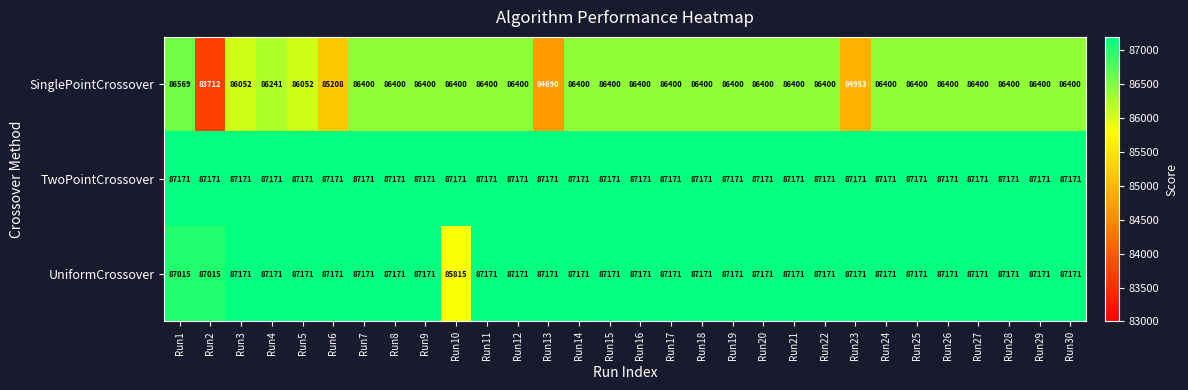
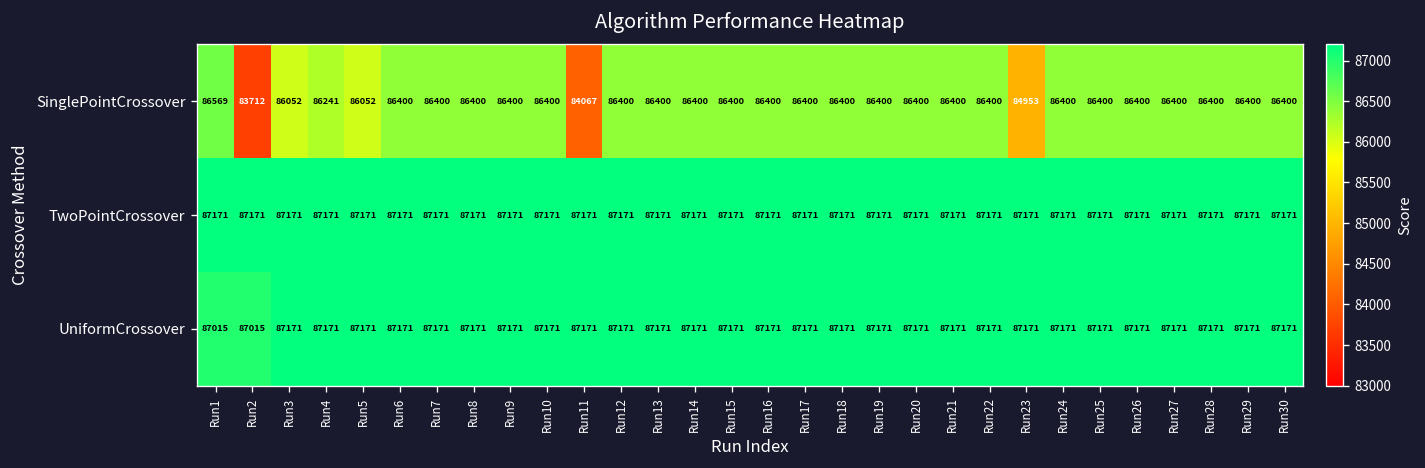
  {
    "SinglePointCrossover": {
      "Run1": 86569,
      "Run2": 83712,
      "Run3": 86052,
      "Run4": 86241,
      "Run5": 86052,
-     "Run6": 85208,
+     "Run6": 86400,
      "Run7": 86400,
      "Run8": 86400,
      "Run9": 86400,
      "Run10": 86400,
-     "Run11": 86400,
+     "Run11": 84067,
      "Run12": 86400,
-     "Run13": 84690,
+     "Run13": 86400,
      "Run14": 86400,
      "Run15": 86400,
      "Run16": 86400,
      "Run17": 86400,
      "Run18": 86400,
      "Run19": 86400,
      "Run20": 86400,
      "Run21": 86400,
      "Run22": 86400,
      "Run23": 84953,
      "Run24": 86400,
      "Run25": 86400,
      "Run26": 86400,
      "Run27": 86400,
      "Run28": 86400,
      "Run29": 86400,
      "Run30": 86400
    },
    "TwoPointCrossover": {
      "Run1": 87171,
      "Run2": 87171,
      "Run3": 87171,
      "Run4": 87171,
      "Run5": 87171,
      "Run6": 87171,
      "Run7": 87171,
      "Run8": 87171,
      "Run9": 87171,
      "Run10": 87171,
      "Run11": 87171,
      "Run12": 87171,
      "Run13": 87171,
      "Run14": 87171,
      "Run15": 87171,
      "Run16": 87171,
      "Run17": 87171,
      "Run18": 87171,
      "Run19": 87171,
      "Run20": 87171,
      "Run21": 87171,
      "Run22": 87171,
      "Run23": 87171,
      "Run24": 87171,
      "Run25": 87171,
      "Run26": 87171,
      "Run27": 87171,
      "Run28": 87171,
      "Run29": 87171,
      "Run30": 87171
    },
    "UniformCrossover": {
      "Run1": 87015,
      "Run2": 87015,
      "Run3": 87171,
      "Run4": 87171,
      "Run5": 87171,
      "Run6": 87171,
      "Run7": 87171,
      "Run8": 87171,
      "Run9": 87171,
-     "Run10": 85815,
+     "Run10": 87171,
      "Run11": 87171,
      "Run12": 87171,
      "Run13": 87171,
      "Run14": 87171,
      "Run15": 87171,
      "Run16": 87171,
      "Run17": 87171,
      "Run18": 87171,
      "Run19": 87171,
      "Run20": 87171,
      "Run21": 87171,
      "Run22": 87171,
      "Run23": 87171,
      "Run24": 87171,
      "Run25": 87171,
      "Run26": 87171,
      "Run27": 87171,
      "Run28": 87171,
      "Run29": 87171,
      "Run30": 87171
    }
  }
